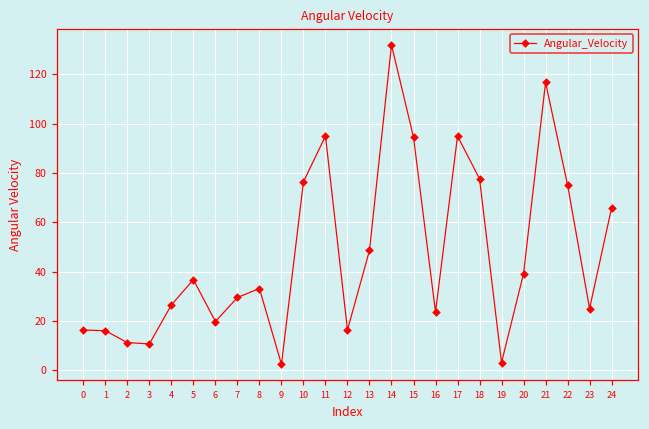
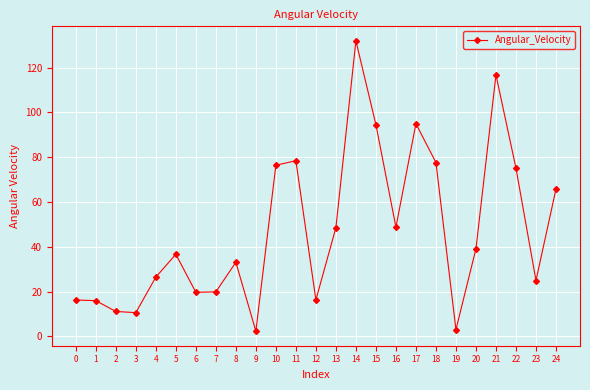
  {
    "0": 16,
    "1": 16,
    "2": 11,
    "3": 11,
    "4": 26,
    "5": 37,
    "6": 20,
-   "7": 29,
+   "7": 20,
    "8": 33,
    "9": 2,
    "10": 76,
-   "11": 95,
+   "11": 78,
    "12": 16,
    "13": 49,
    "14": 132,
    "15": 95,
-   "16": 23,
+   "16": 49,
    "17": 95,
    "18": 78,
    "19": 3,
    "20": 39,
    "21": 117,
    "22": 75,
    "23": 25,
    "24": 66
  }
